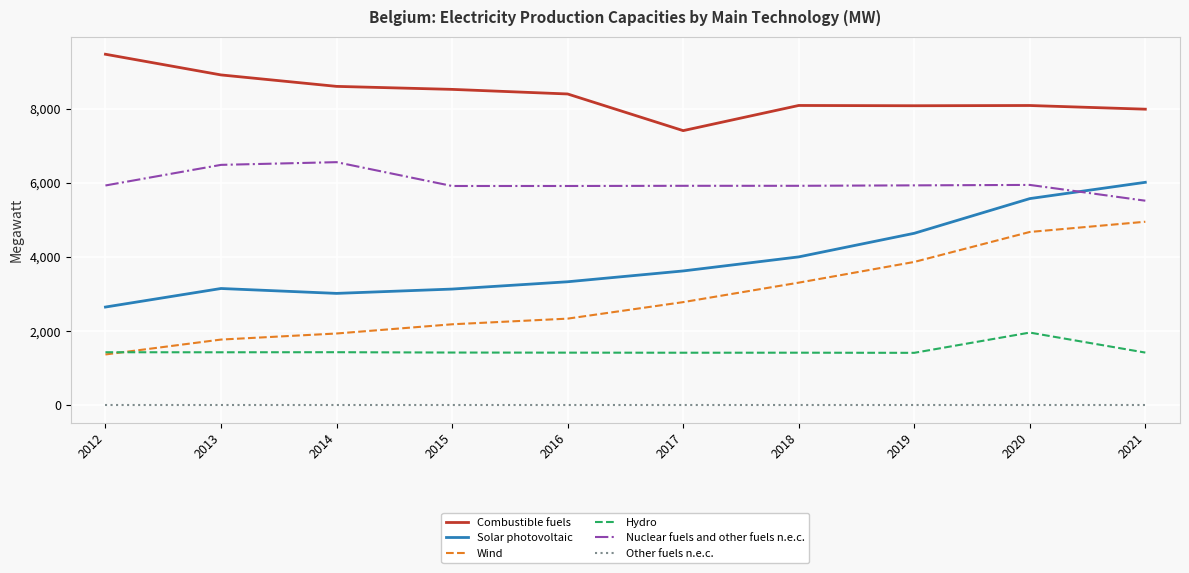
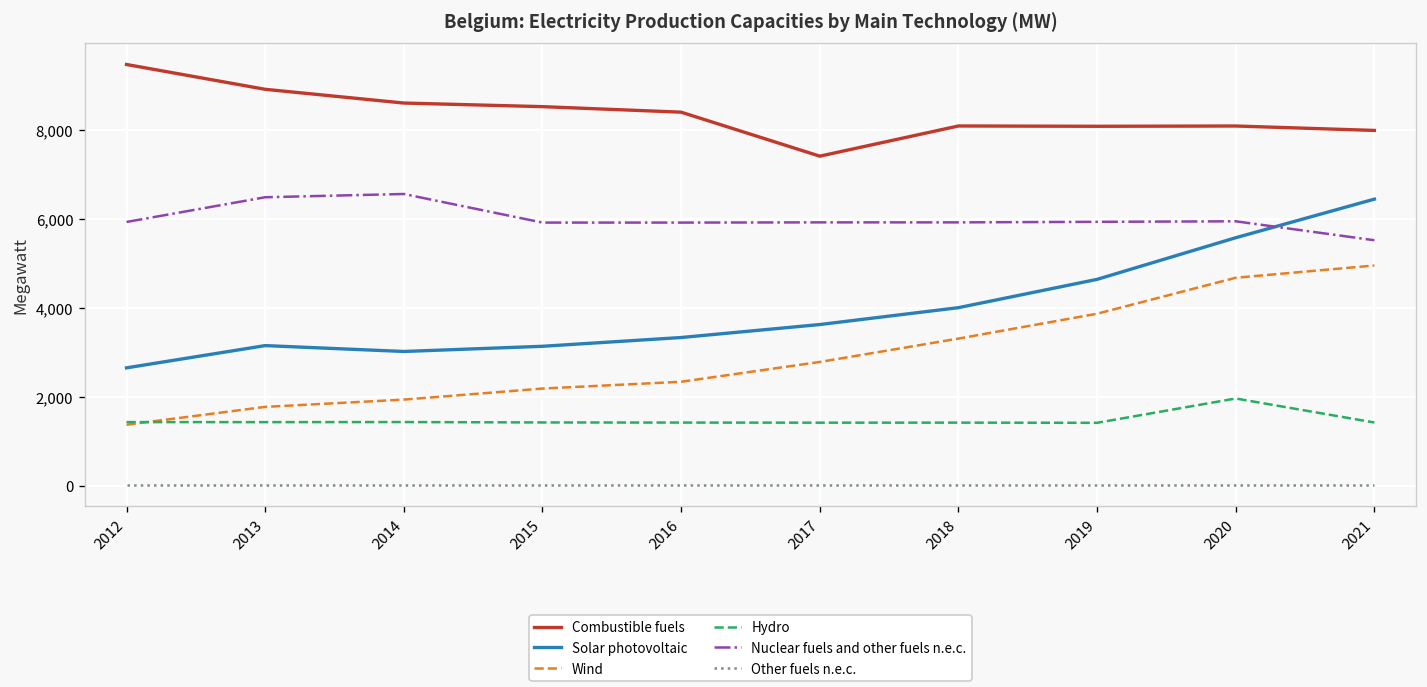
  {
    "Combustible fuels": {
      "2012": "9,500",
      "2013": "8,900",
      "2014": "8,600",
      "2015": "8,500",
      "2016": "8,400",
      "2017": "7,400",
      "2018": "8,100",
      "2019": "8,100",
      "2020": "8,100",
      "2021": "8,000"
    },
    "Solar photovoltaic": {
      "2012": "2,600",
      "2013": "3,100",
      "2014": "3,000",
      "2015": "3,100",
      "2016": "3,300",
      "2017": "3,600",
      "2018": "4,000",
      "2019": "4,600",
      "2020": "5,600",
-     "2021": "6,000"
+     "2021": "6,400"
    },
    "Wind": {
      "2013": "1,800",
      "2014": "1,900",
      "2015": "2,200",
      "2016": "2,300",
      "2017": "2,800",
      "2018": "3,300",
      "2019": "3,900",
      "2020": "4,700",
      "2021": "4,900"
    },
    "Hydro": {
      "2013": "1,400",
      "2014": "1,400",
      "2015": "1,400",
      "2016": "1,400",
      "2017": "1,400",
      "2018": "1,400",
      "2019": "1,400",
      "2020": "2,000",
      "2021": "1,400"
    },
    "Nuclear fuels and other fuels n.e.c.": {
      "2012": "5,900",
      "2013": "6,500",
      "2014": "6,600",
      "2015": "5,900",
      "2016": "5,900",
      "2017": "5,900",
      "2018": "5,900",
      "2019": "5,900",
      "2020": "5,900",
      "2021": "5,500"
    },
    "Other fuels n.e.c.": {
      "2012": "0",
      "2013": "0",
      "2014": "0",
      "2015": "0",
      "2016": "0",
      "2017": "0",
      "2018": "0",
      "2019": "0",
      "2020": "0",
      "2021": "0"
    }
  }
